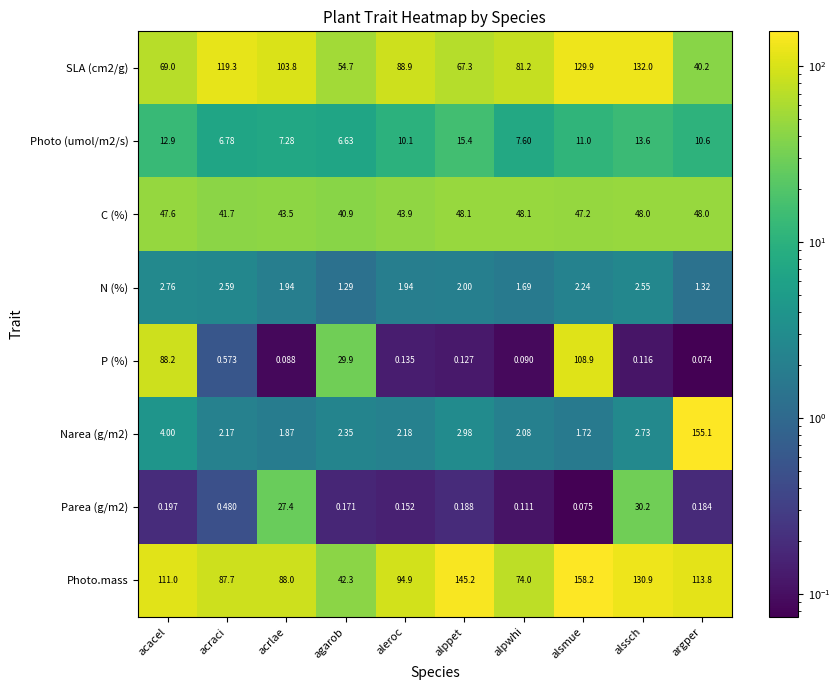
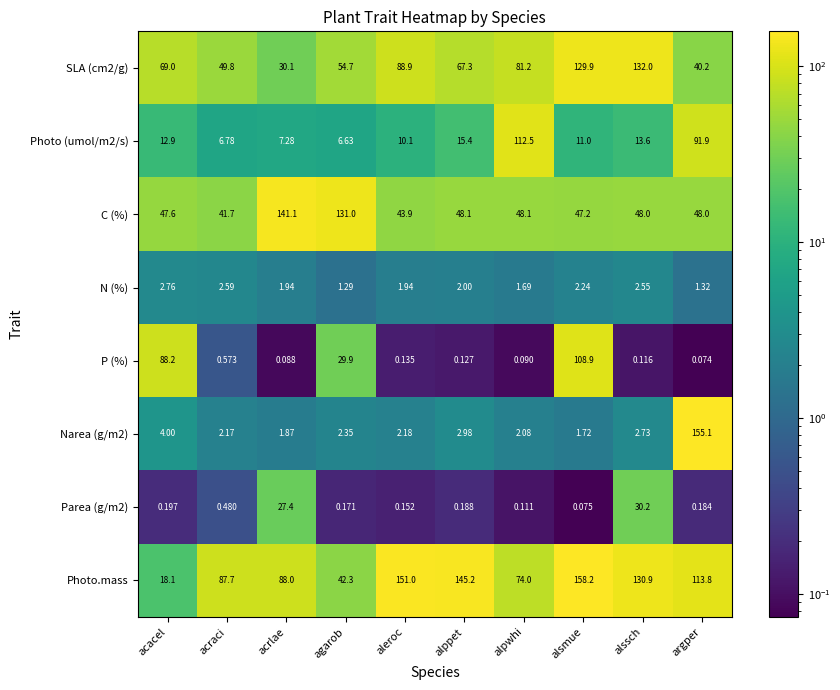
  {
    "SLA (cm2/g)": {
      "acacel": 69.0,
-     "acraci": 119.3,
-     "acrlae": 103.8,
+     "acraci": 49.8,
+     "acrlae": 30.1,
      "agarob": 54.7,
      "aleroc": 88.9,
      "alppet": 67.3,
      "alpwhi": 81.2,
      "alsmue": 129.9,
      "alssch": 132.0,
      "argper": 40.2
    },
    "Photo (umol/m2/s)": {
      "acacel": 12.9,
      "acraci": 6.78,
      "acrlae": 7.28,
      "agarob": 6.63,
      "aleroc": 10.1,
      "alppet": 15.4,
-     "alpwhi": 7.60,
+     "alpwhi": 112.5,
      "alsmue": 11.0,
      "alssch": 13.6,
-     "argper": 10.6
+     "argper": 91.9
    },
    "C (%)": {
      "acacel": 47.6,
      "acraci": 41.7,
-     "acrlae": 43.5,
-     "agarob": 40.9,
+     "acrlae": 141.1,
+     "agarob": 131.0,
      "aleroc": 43.9,
      "alppet": 48.1,
      "alpwhi": 48.1,
      "alsmue": 47.2,
      "alssch": 48.0,
      "argper": 48.0
    },
    "N (%)": {
      "acacel": 2.76,
      "acraci": 2.59,
      "acrlae": 1.94,
      "agarob": 1.29,
      "aleroc": 1.94,
      "alppet": 2.00,
      "alpwhi": 1.69,
      "alsmue": 2.24,
      "alssch": 2.55,
      "argper": 1.32
    },
    "P (%)": {
      "acacel": 88.2,
      "acraci": 0.573,
      "acrlae": 0.088,
      "agarob": 29.9,
      "aleroc": 0.135,
      "alppet": 0.127,
      "alpwhi": 0.090,
      "alsmue": 108.9,
      "alssch": 0.116,
      "argper": 0.074
    },
    "Narea (g/m2)": {
      "acacel": 4.00,
      "acraci": 2.17,
      "acrlae": 1.87,
      "agarob": 2.35,
      "aleroc": 2.18,
      "alppet": 2.98,
      "alpwhi": 2.08,
      "alsmue": 1.72,
      "alssch": 2.73,
      "argper": 155.1
    },
    "Parea (g/m2)": {
      "acacel": 0.197,
      "acraci": 0.480,
      "acrlae": 27.4,
      "agarob": 0.171,
      "aleroc": 0.152,
      "alppet": 0.188,
      "alpwhi": 0.111,
      "alsmue": 0.075,
      "alssch": 30.2,
      "argper": 0.184
    },
    "Photo.mass": {
-     "acacel": 111.0,
+     "acacel": 18.1,
      "acraci": 87.7,
      "acrlae": 88.0,
      "agarob": 42.3,
-     "aleroc": 94.9,
+     "aleroc": 151.0,
      "alppet": 145.2,
      "alpwhi": 74.0,
      "alsmue": 158.2,
      "alssch": 130.9,
      "argper": 113.8
    }
  }
